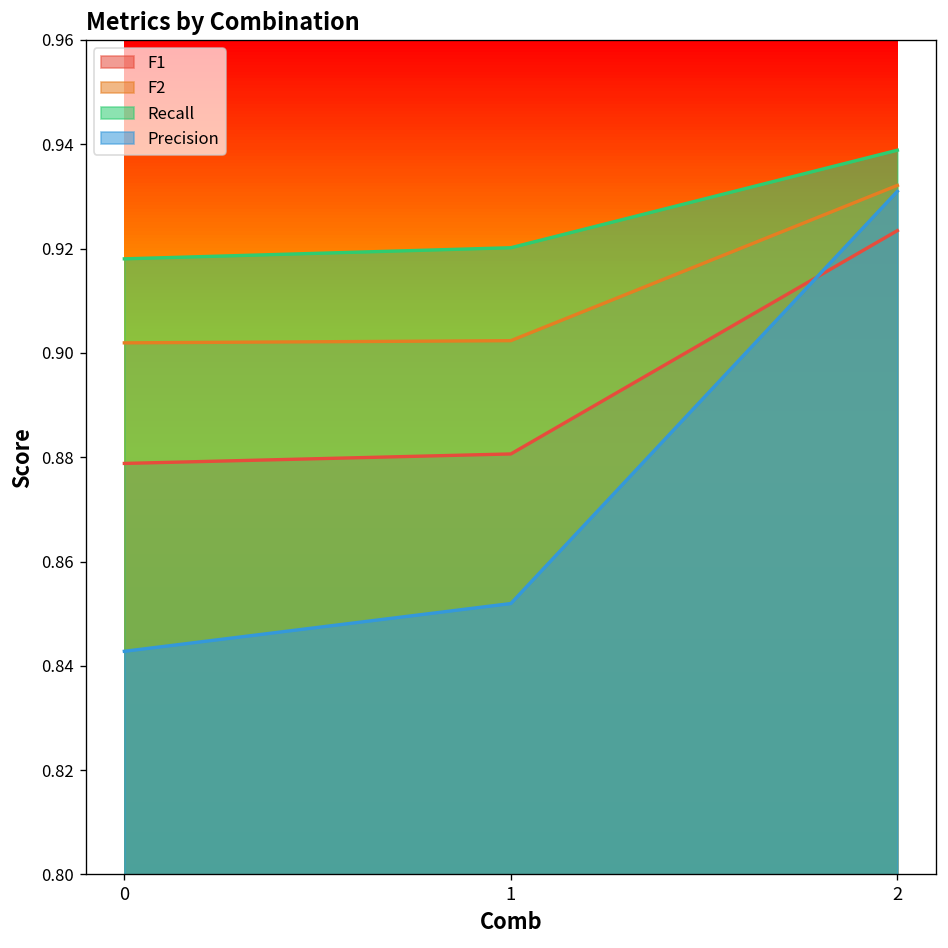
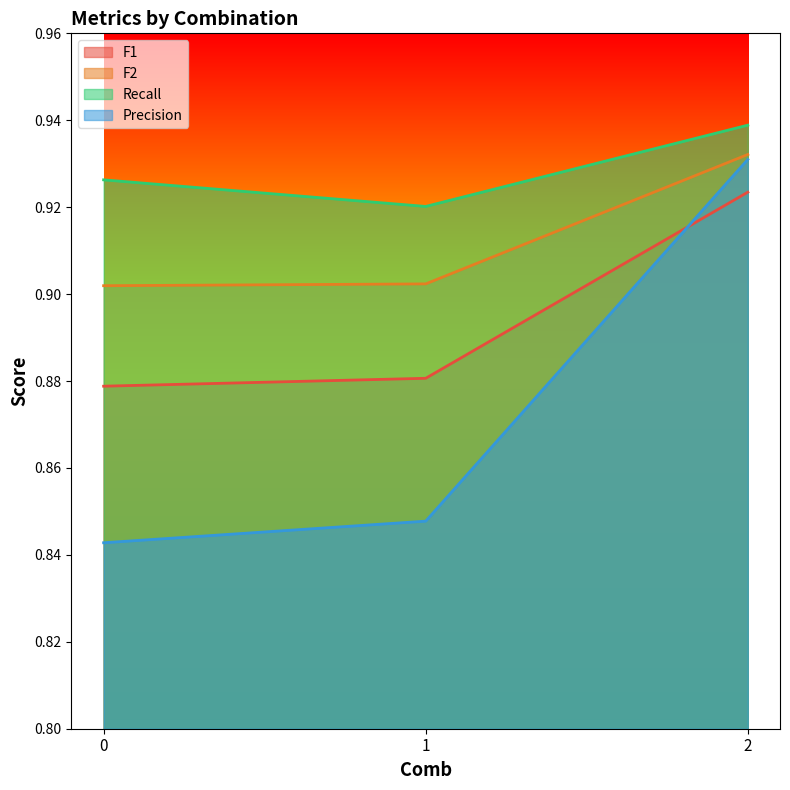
  {
    "Recall": {
-     "0": 0.918,
+     "0": 0.926,
      "1": 0.920,
      "2": 0.939
    },
    "Precision": {
      "0": 0.843,
-     "1": 0.852,
+     "1": 0.848,
      "2": 0.931
    }
  }
